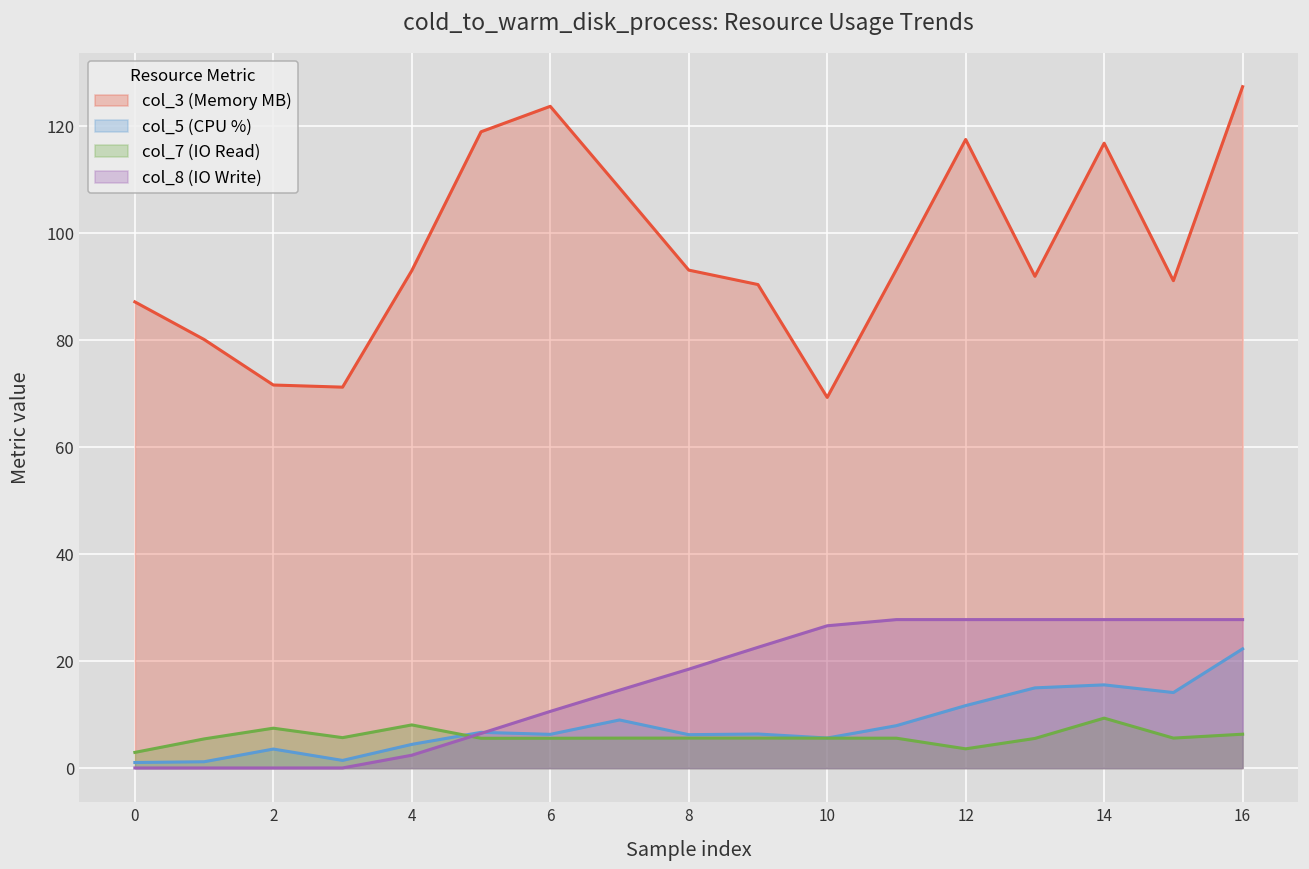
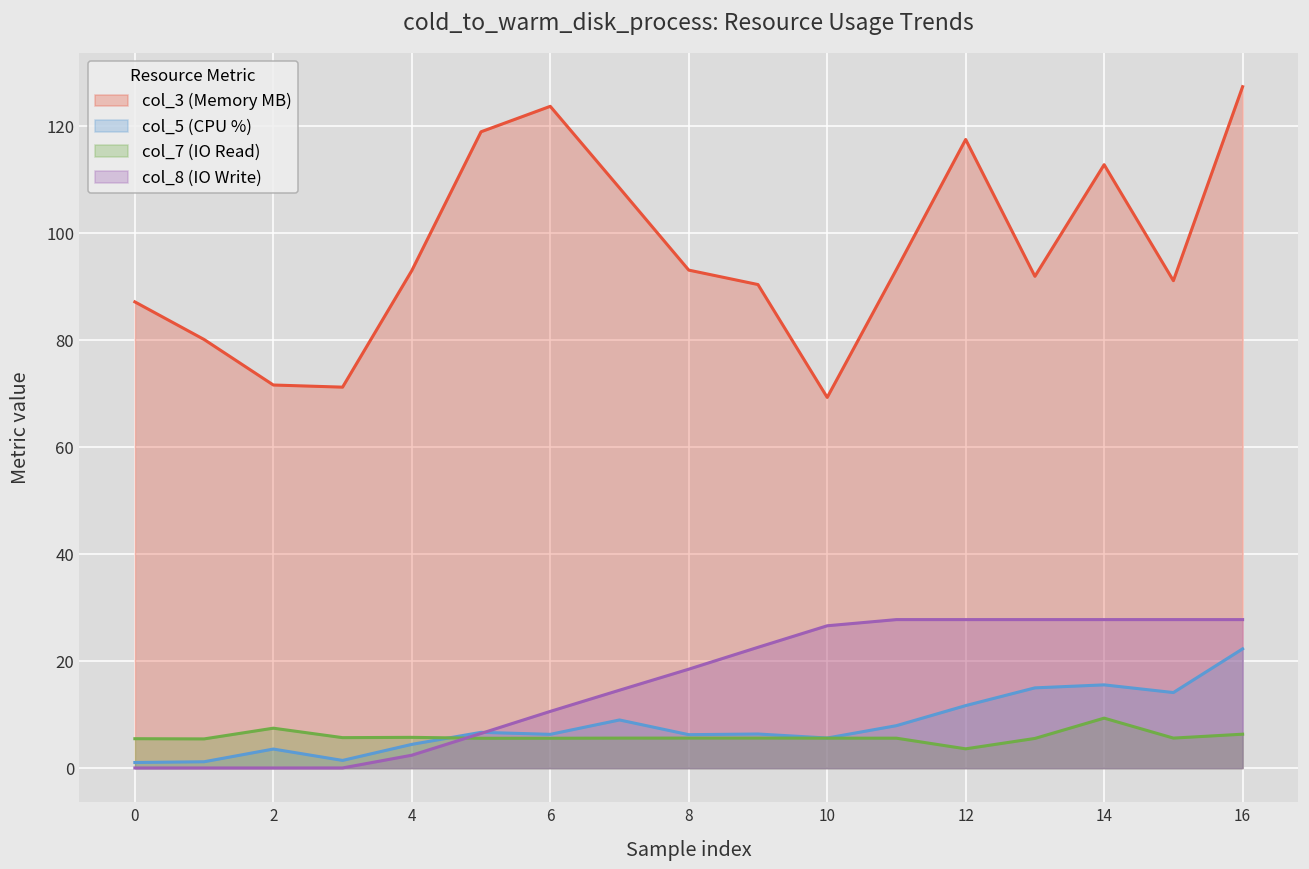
  {
    "col_3 (Memory MB)": {
      "0": 87,
      "2": 72,
      "4": 93,
      "6": 124,
      "8": 93,
      "10": 69,
      "12": 118,
-     "14": 117,
+     "14": 113,
      "16": 127
    },
    "col_7 (IO Read)": {
-     "0": 3,
+     "0": 5,
      "2": 7,
-     "4": 8,
+     "4": 6,
      "6": 6,
      "8": 6,
      "12": 4,
      "14": 9,
      "16": 6
    }
  }
